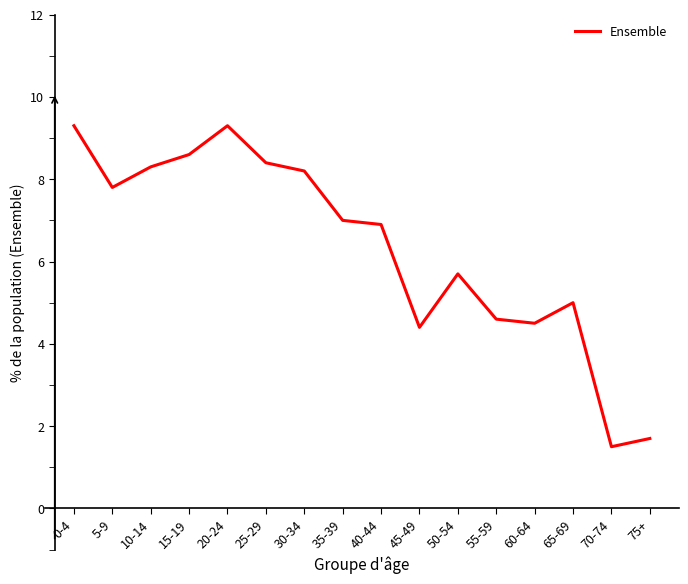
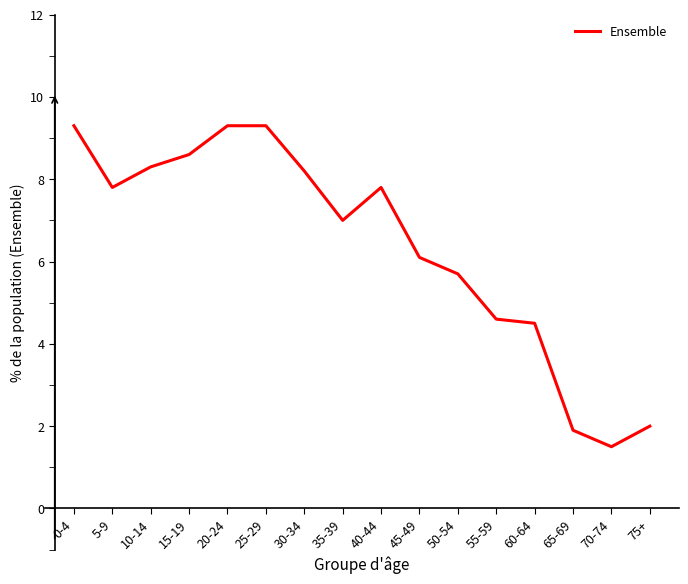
  {
    "0-4": 9.3,
    "5-9": 7.8,
    "10-14": 8.3,
    "15-19": 8.6,
    "20-24": 9.3,
-   "25-29": 8.4,
+   "25-29": 9.3,
    "30-34": 8.2,
    "35-39": 7.0,
-   "40-44": 6.9,
-   "45-49": 4.4,
+   "40-44": 7.8,
+   "45-49": 6.1,
    "50-54": 5.7,
    "55-59": 4.6,
    "60-64": 4.5,
-   "65-69": 5.0,
+   "65-69": 1.9,
    "70-74": 1.5,
-   "75+": 1.7
+   "75+": 2.0
  }
